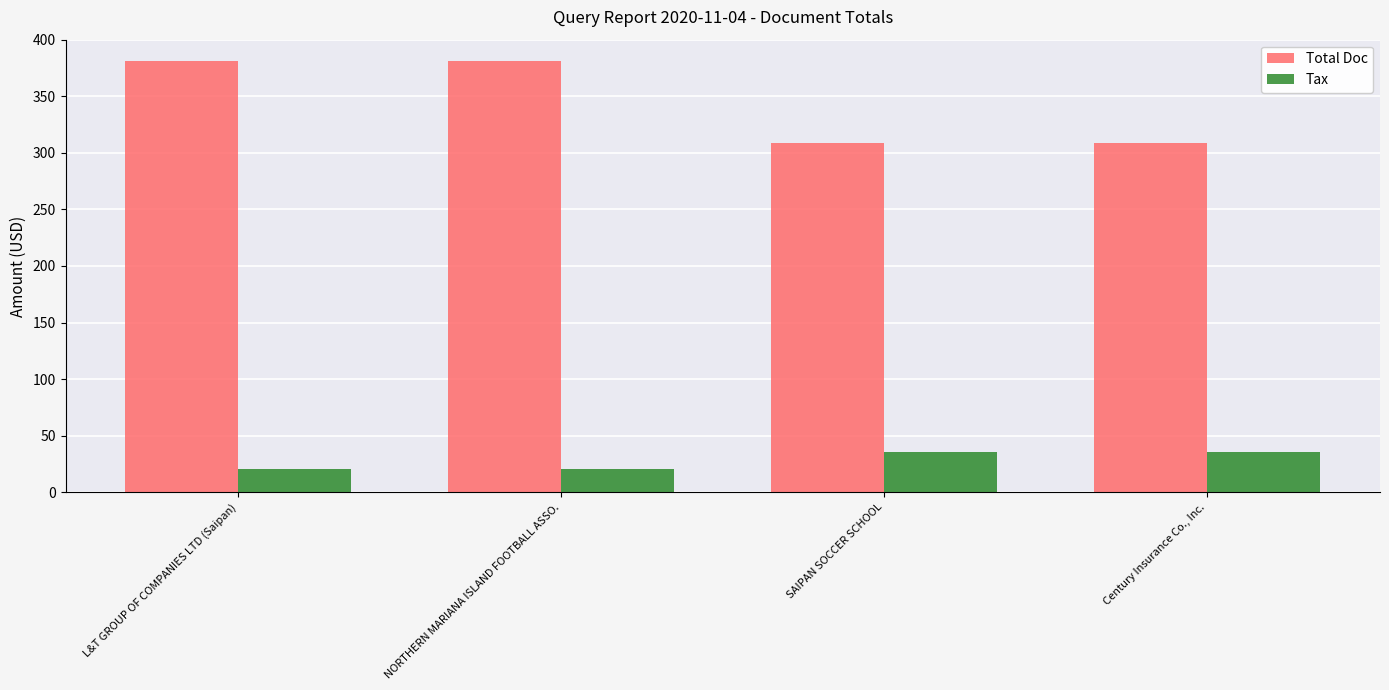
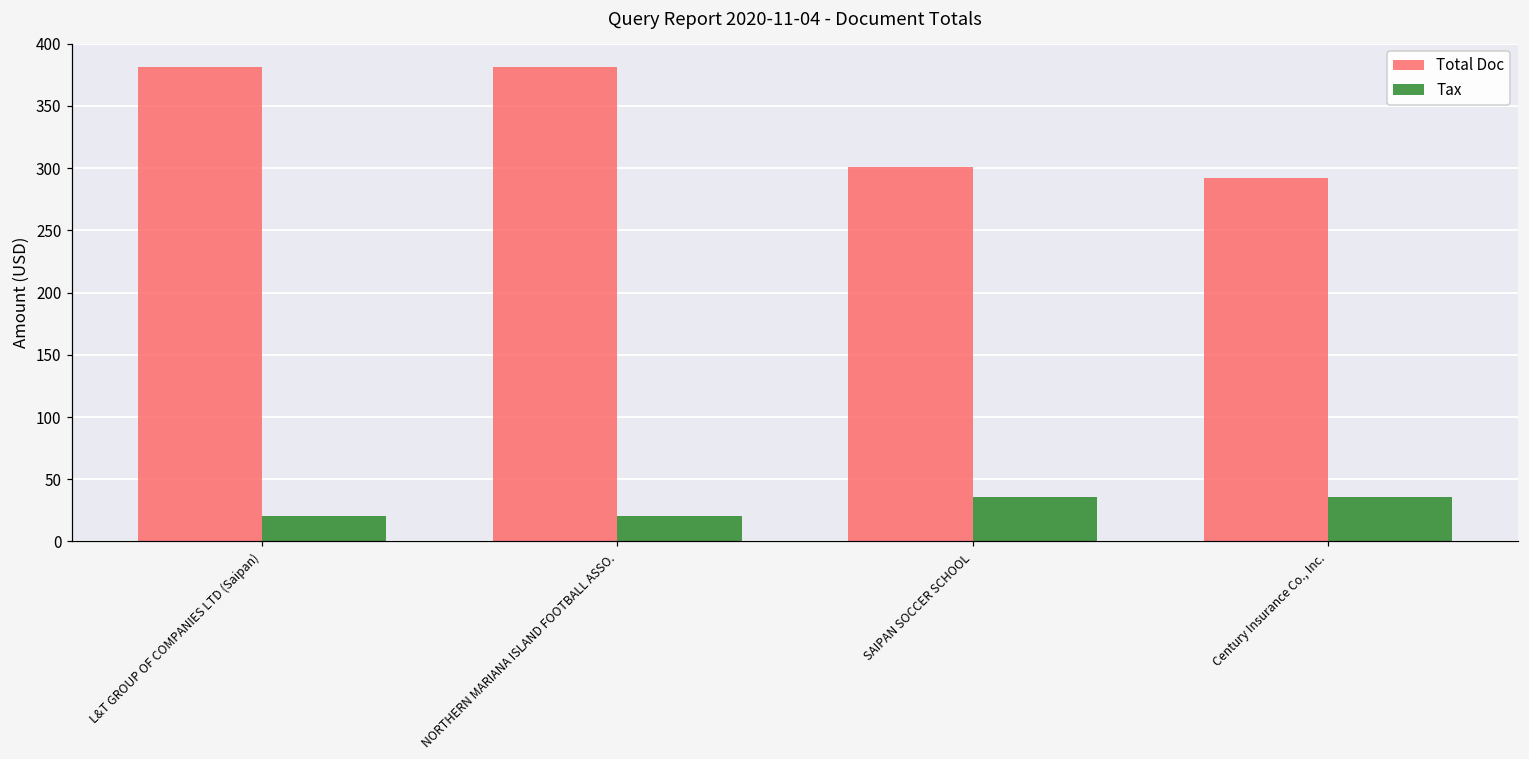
  {
    "Total Doc": {
      "L&T GROUP OF COMPANIES LTD (Saipan)": 381,
      "NORTHERN MARIANA ISLAND FOOTBALL ASSO.": 381,
-     "SAIPAN SOCCER SCHOOL": 309,
-     "Century Insurance Co., Inc.": 309
+     "SAIPAN SOCCER SCHOOL": 301,
+     "Century Insurance Co., Inc.": 292
    },
    "Tax": {
      "L&T GROUP OF COMPANIES LTD (Saipan)": 20,
      "NORTHERN MARIANA ISLAND FOOTBALL ASSO.": 20,
      "SAIPAN SOCCER SCHOOL": 36,
      "Century Insurance Co., Inc.": 36
    }
  }
